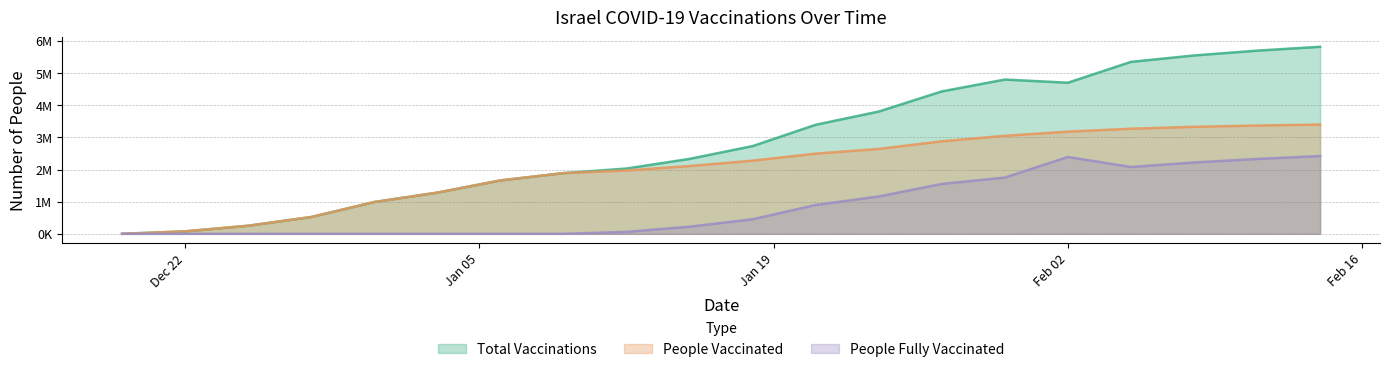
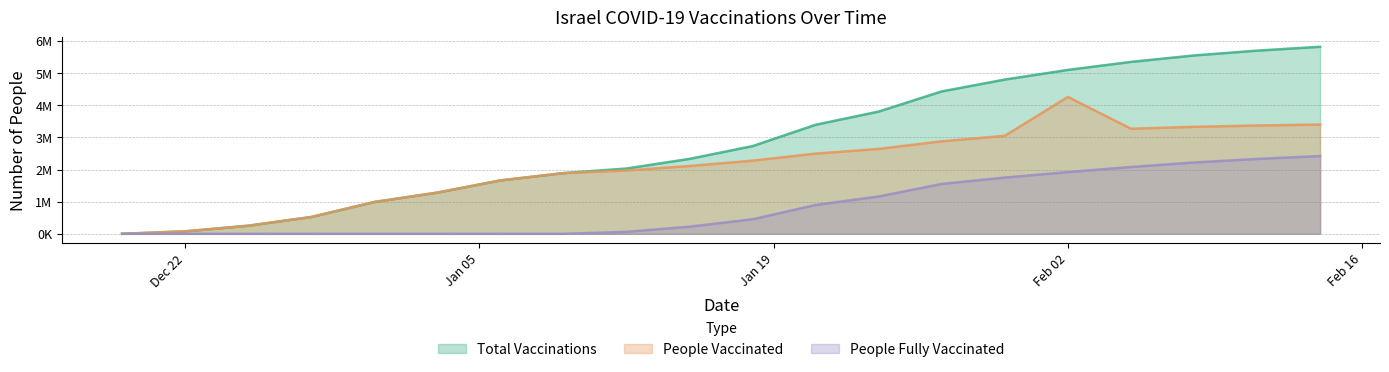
  {
    "Total Vaccinations": {
-     "Feb 02": 4700000
+     "Feb 02": 5100000
    },
    "People Vaccinated": {
-     "Feb 02": 3200000
+     "Feb 02": 4300000
    },
    "People Fully Vaccinated": {
-     "Feb 02": 2400000
+     "Feb 02": 1900000
    }
  }
